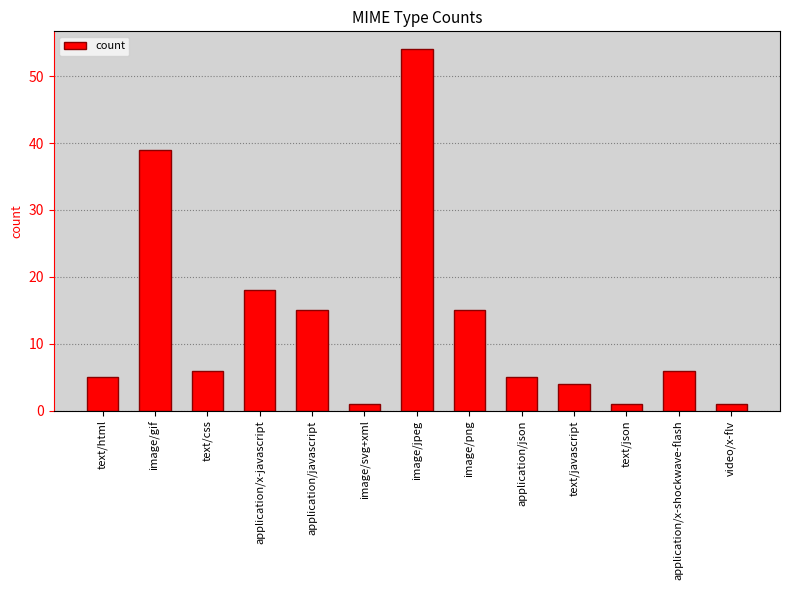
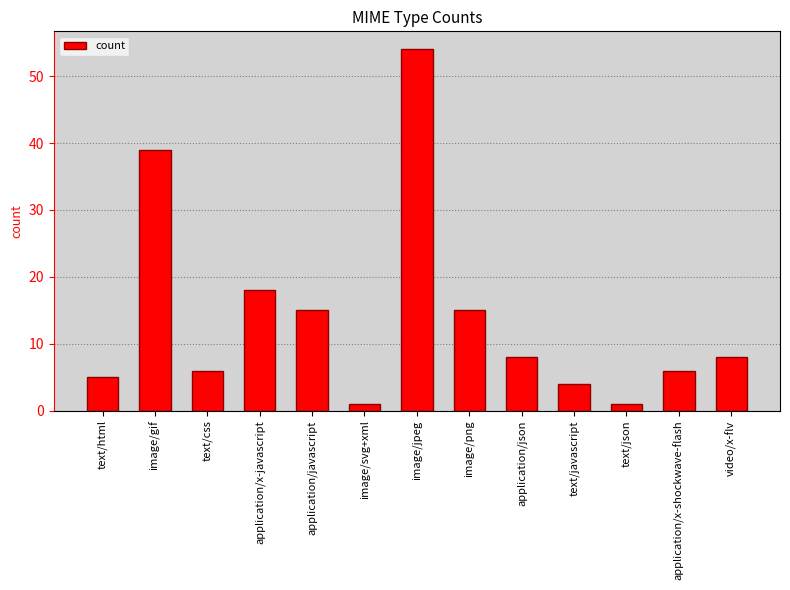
  {
    "text/html": 5,
    "image/gif": 39,
    "text/css": 6,
    "application/x-javascript": 18,
    "application/javascript": 15,
    "image/svg+xml": 1,
    "image/jpeg": 54,
    "image/png": 15,
-   "application/json": 5,
+   "application/json": 8,
    "text/javascript": 4,
    "text/json": 1,
    "application/x-shockwave-flash": 6,
-   "video/x-flv": 1
+   "video/x-flv": 8
  }
